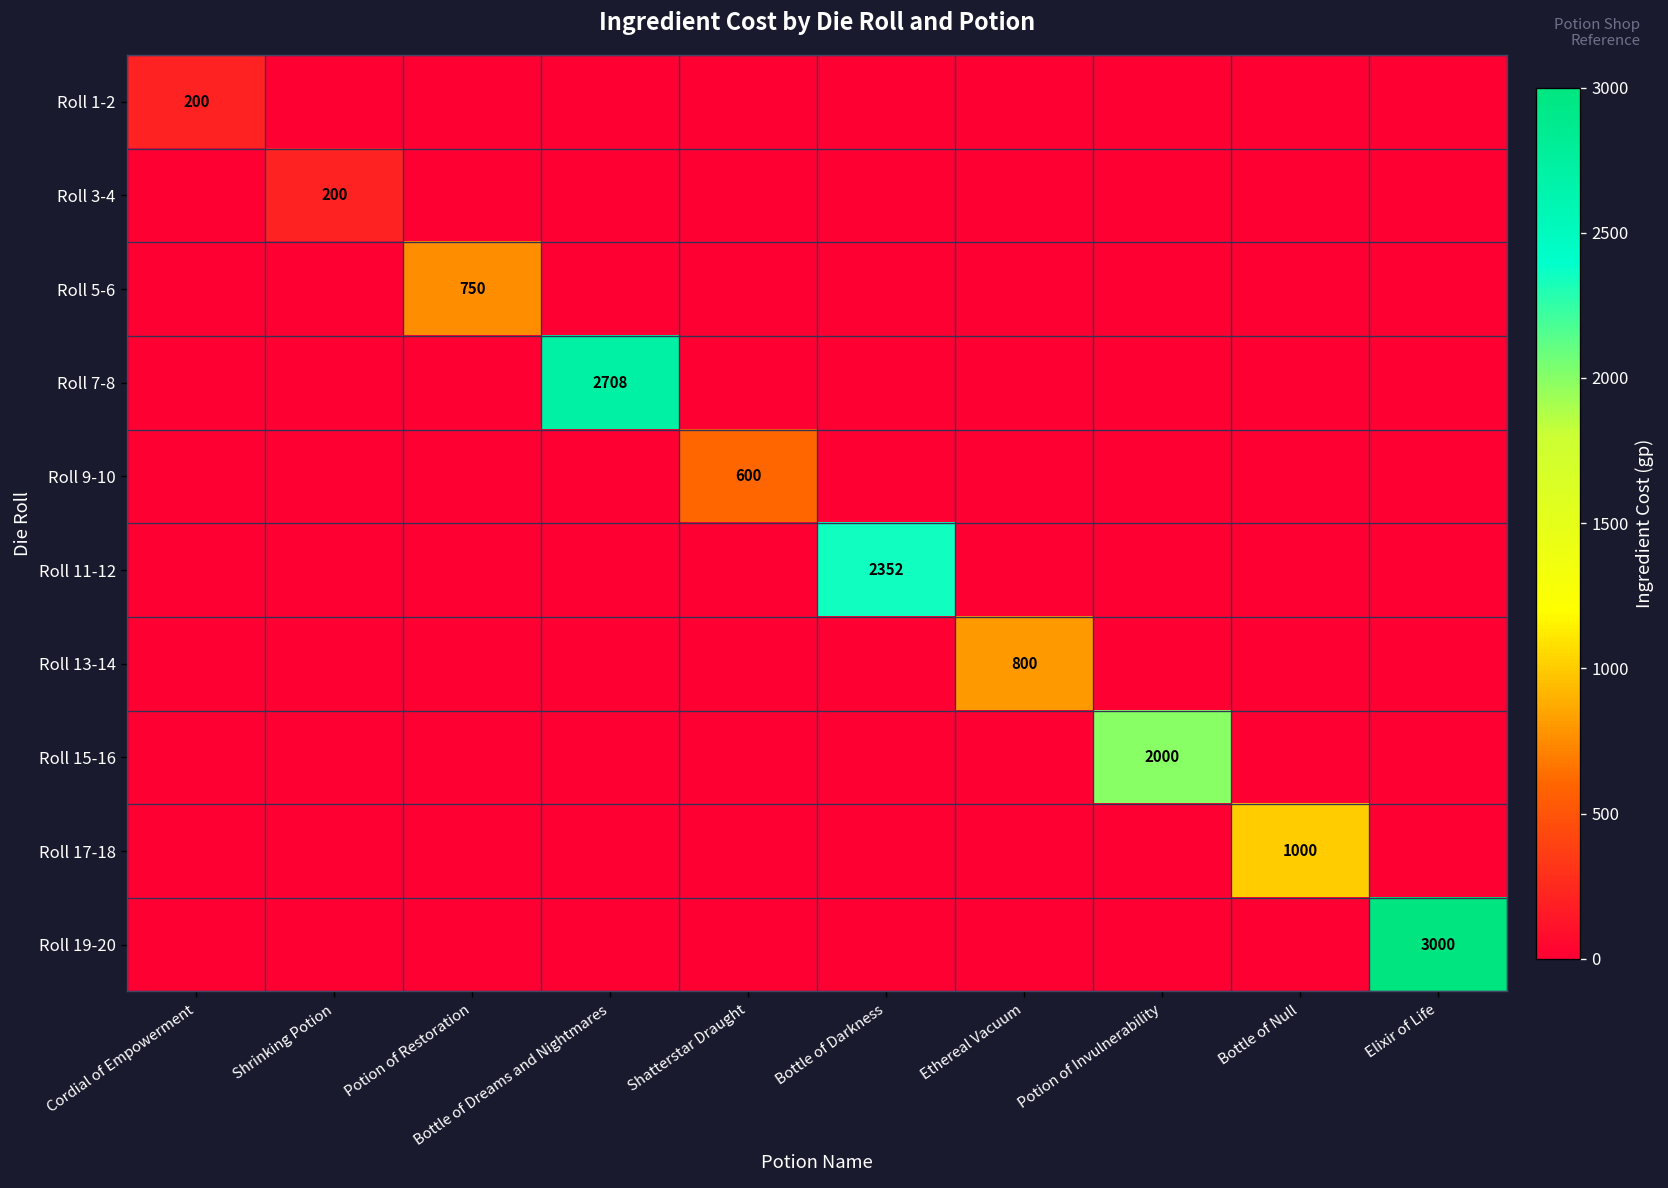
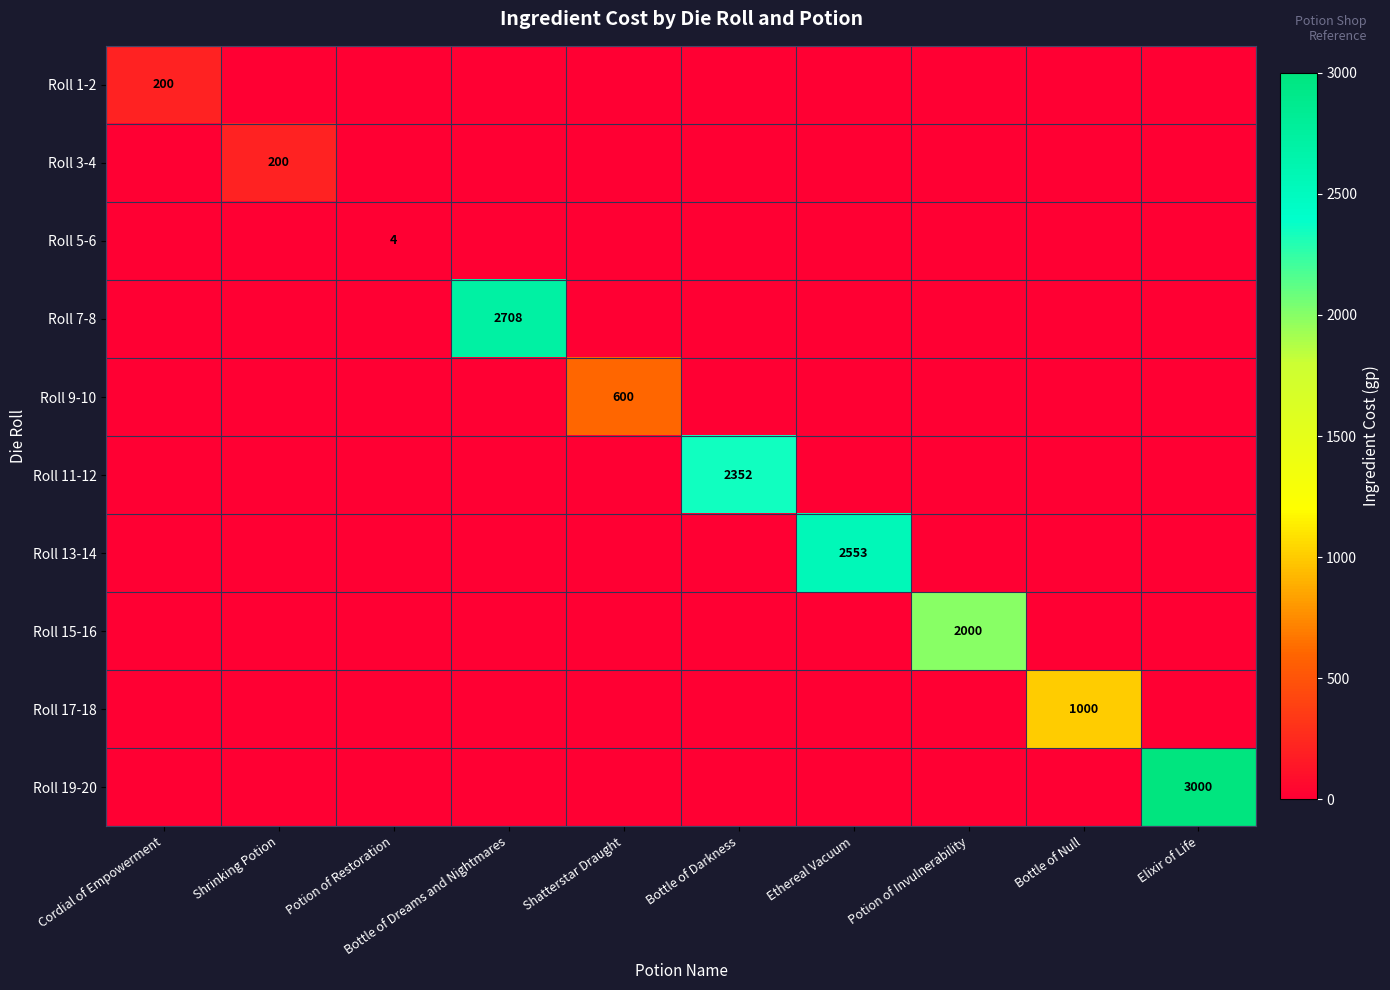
  {
    "Roll 1-2": {
      "Cordial of Empowerment": 200
    },
    "Roll 3-4": {
      "Shrinking Potion": 200
    },
    "Roll 5-6": {
-     "Potion of Restoration": 750
+     "Potion of Restoration": 4
    },
    "Roll 7-8": {
      "Bottle of Dreams and Nightmares": 2708
    },
    "Roll 9-10": {
      "Shatterstar Draught": 600
    },
    "Roll 11-12": {
      "Bottle of Darkness": 2352
    },
    "Roll 13-14": {
-     "Ethereal Vacuum": 800
+     "Ethereal Vacuum": 2553
    },
    "Roll 15-16": {
      "Potion of Invulnerability": 2000
    },
    "Roll 17-18": {
      "Bottle of Null": 1000
    },
    "Roll 19-20": {
      "Elixir of Life": 3000
    }
  }
